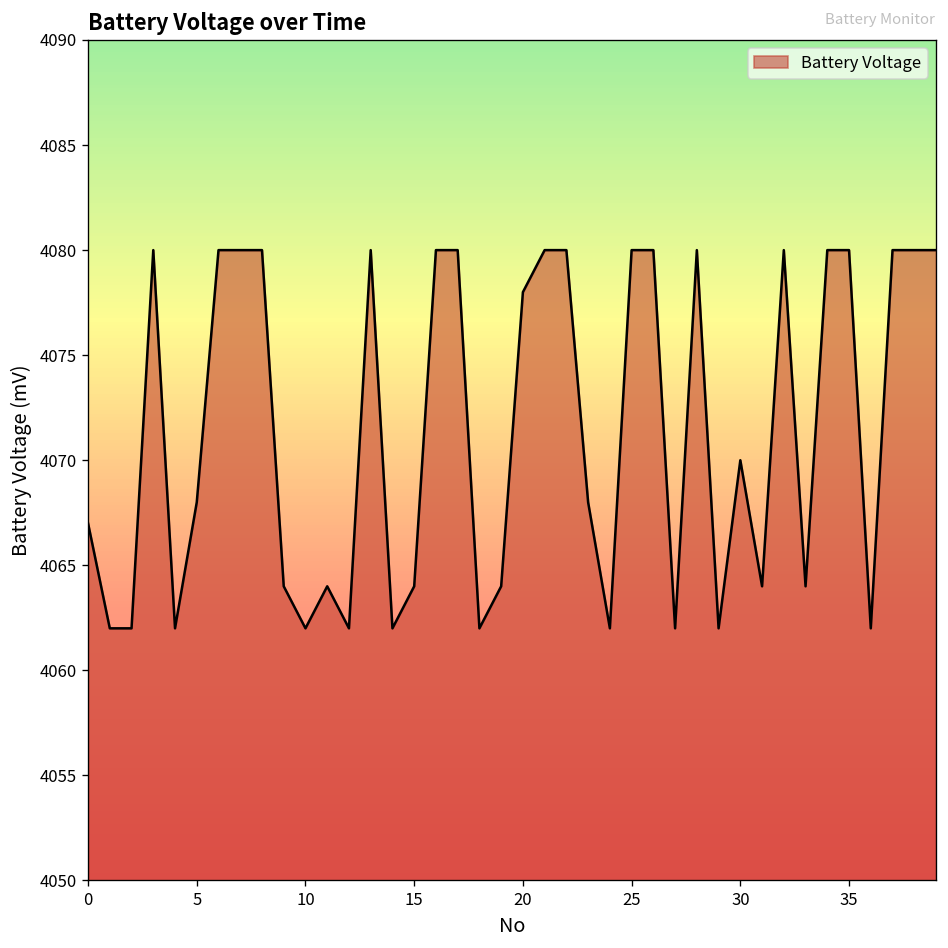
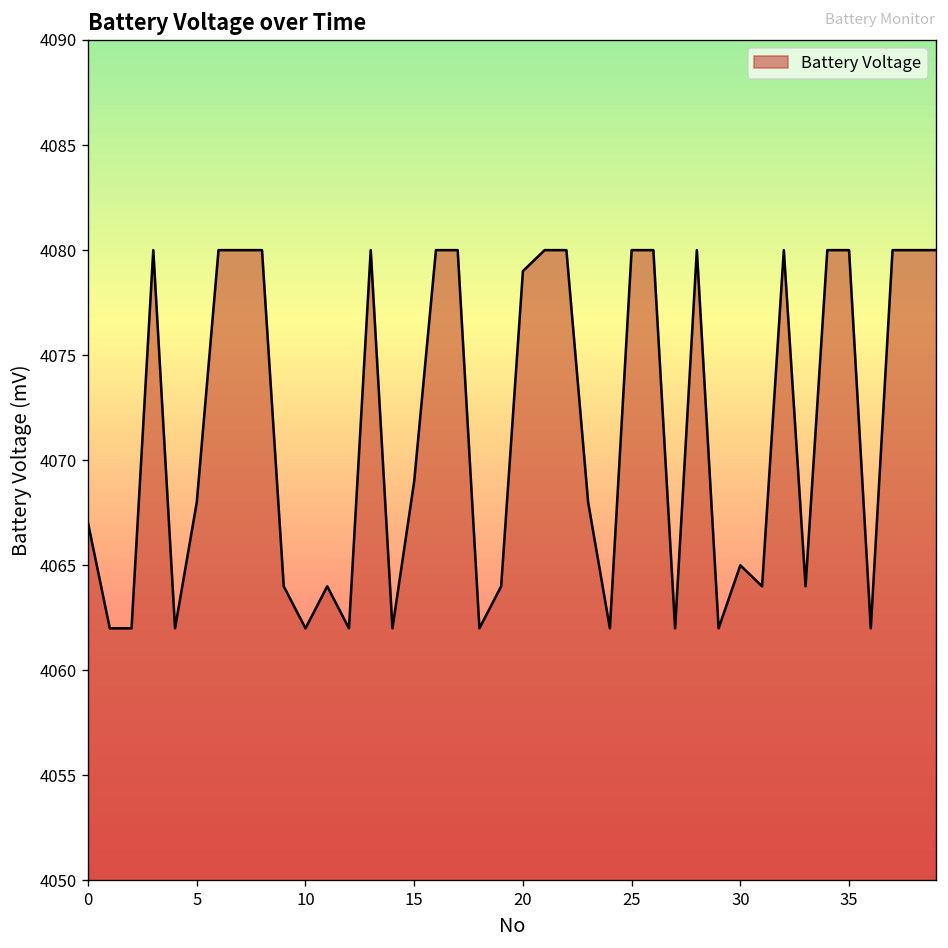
  {
    "0": 4067,
    "5": 4068,
    "10": 4062,
-   "15": 4064,
-   "20": 4078,
+   "15": 4069,
+   "20": 4079,
    "25": 4080,
-   "30": 4070,
+   "30": 4065,
    "35": 4080
  }
